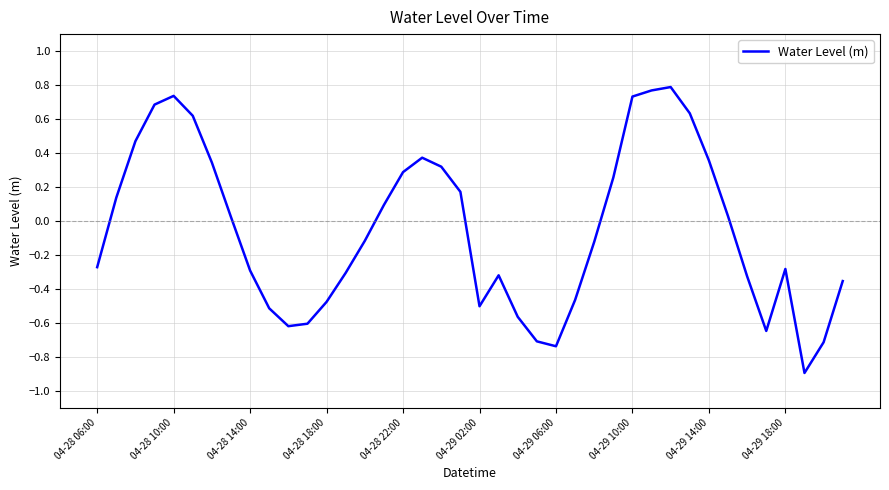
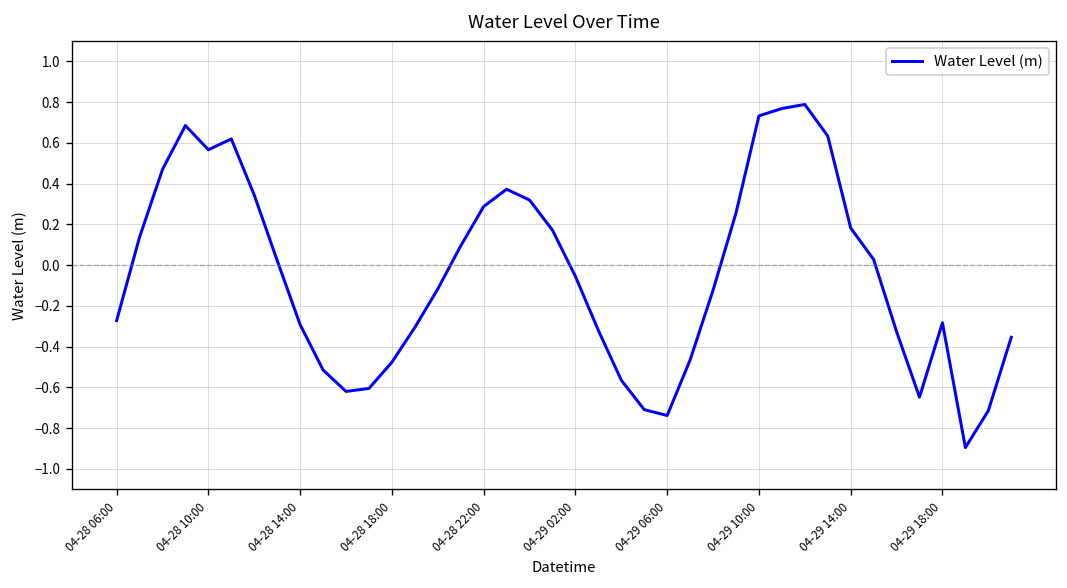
  {
    "04-28 06:00": -0.27,
-   "04-28 10:00": 0.74,
+   "04-28 10:00": 0.57,
    "04-28 14:00": -0.29,
    "04-28 18:00": -0.48,
    "04-28 22:00": 0.29,
-   "04-29 02:00": -0.50,
+   "04-29 02:00": -0.05,
    "04-29 06:00": -0.74,
    "04-29 10:00": 0.73,
-   "04-29 14:00": 0.36,
+   "04-29 14:00": 0.18,
    "04-29 18:00": -0.28
  }
